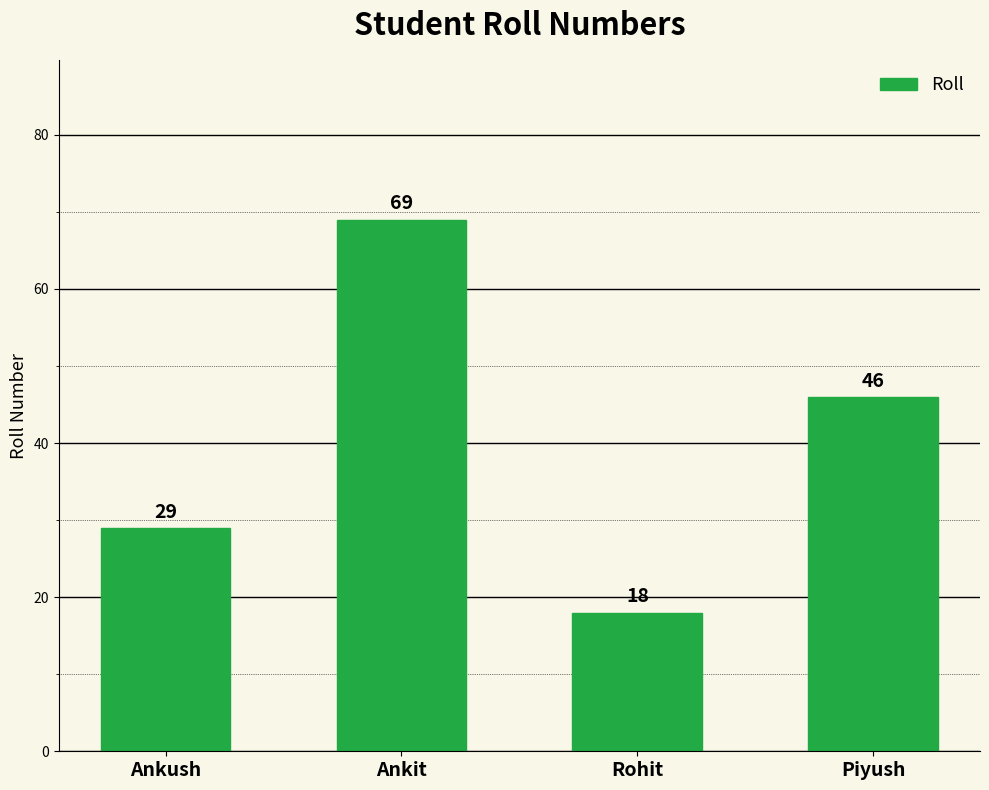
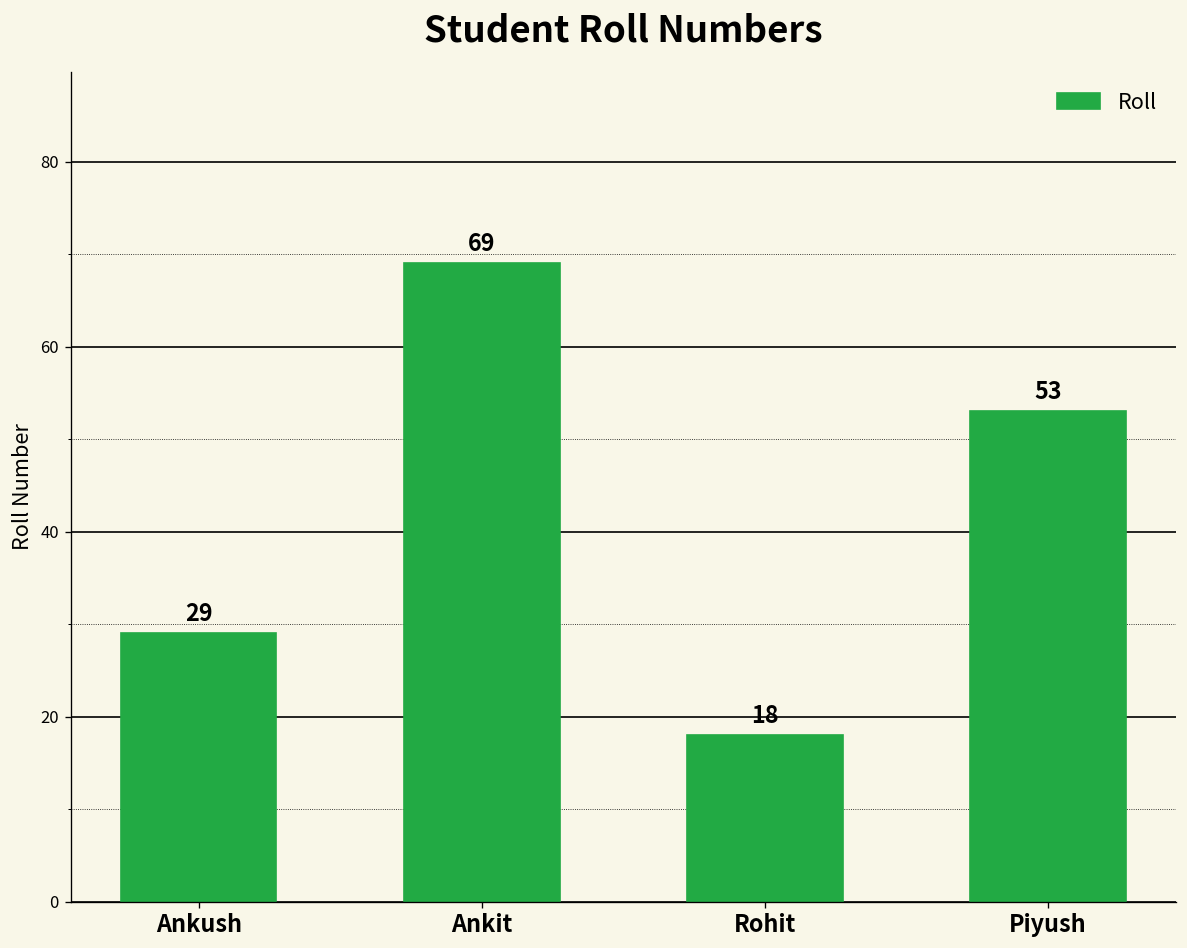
  {
    "Ankush": 29,
    "Ankit": 69,
    "Rohit": 18,
-   "Piyush": 46
+   "Piyush": 53
  }
